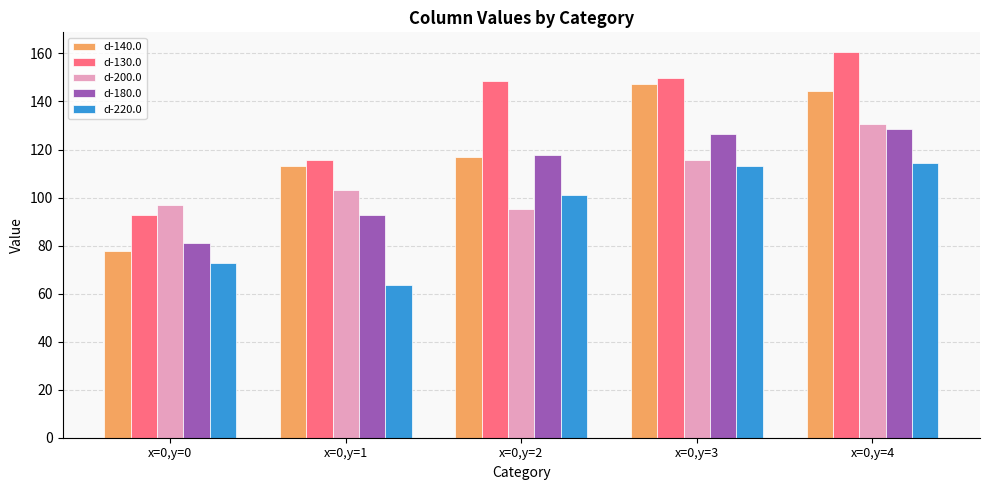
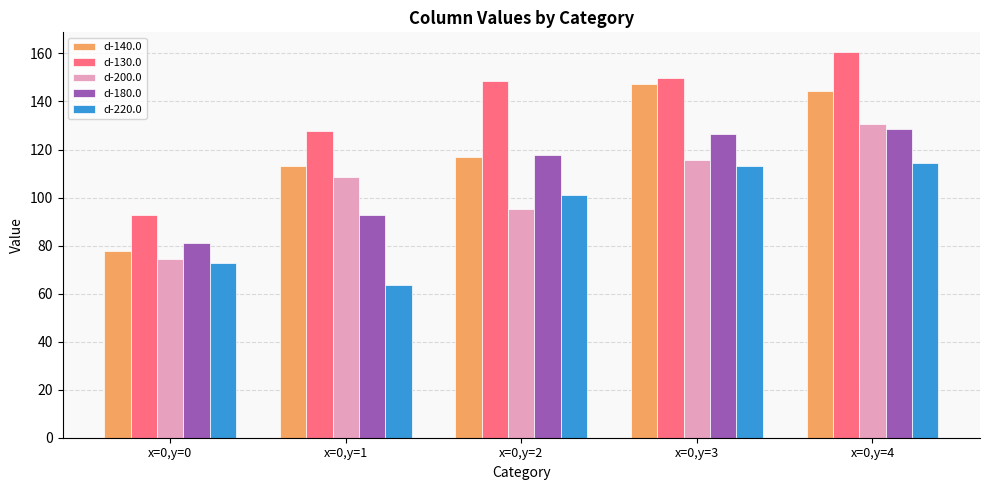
  {
    "d-140.0": {
      "x=0,y=0": 78,
      "x=0,y=1": 113,
      "x=0,y=2": 117,
      "x=0,y=3": 147,
      "x=0,y=4": 144
    },
    "d-130.0": {
      "x=0,y=0": 93,
-     "x=0,y=1": 116,
+     "x=0,y=1": 128,
      "x=0,y=2": 148,
      "x=0,y=3": 150,
      "x=0,y=4": 161
    },
    "d-200.0": {
-     "x=0,y=0": 97,
-     "x=0,y=1": 103,
+     "x=0,y=0": 74,
+     "x=0,y=1": 109,
      "x=0,y=2": 95,
      "x=0,y=3": 116,
      "x=0,y=4": 131
    },
    "d-180.0": {
      "x=0,y=0": 81,
      "x=0,y=1": 93,
      "x=0,y=2": 118,
      "x=0,y=3": 126,
      "x=0,y=4": 128
    },
    "d-220.0": {
      "x=0,y=0": 73,
      "x=0,y=1": 63,
      "x=0,y=2": 101,
      "x=0,y=3": 113,
      "x=0,y=4": 114
    }
  }
